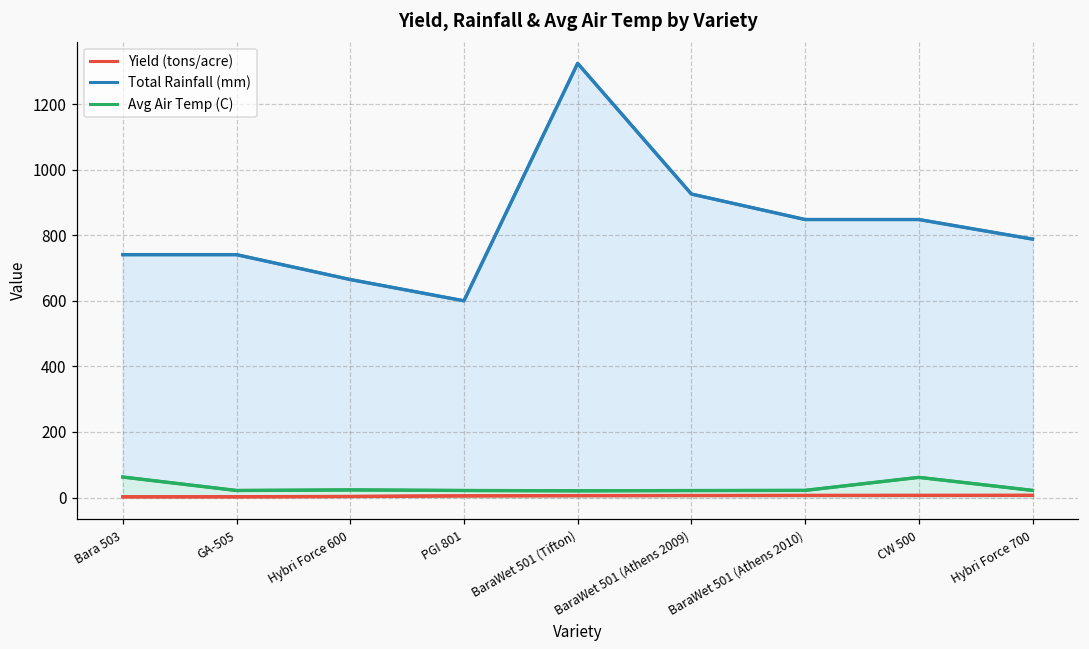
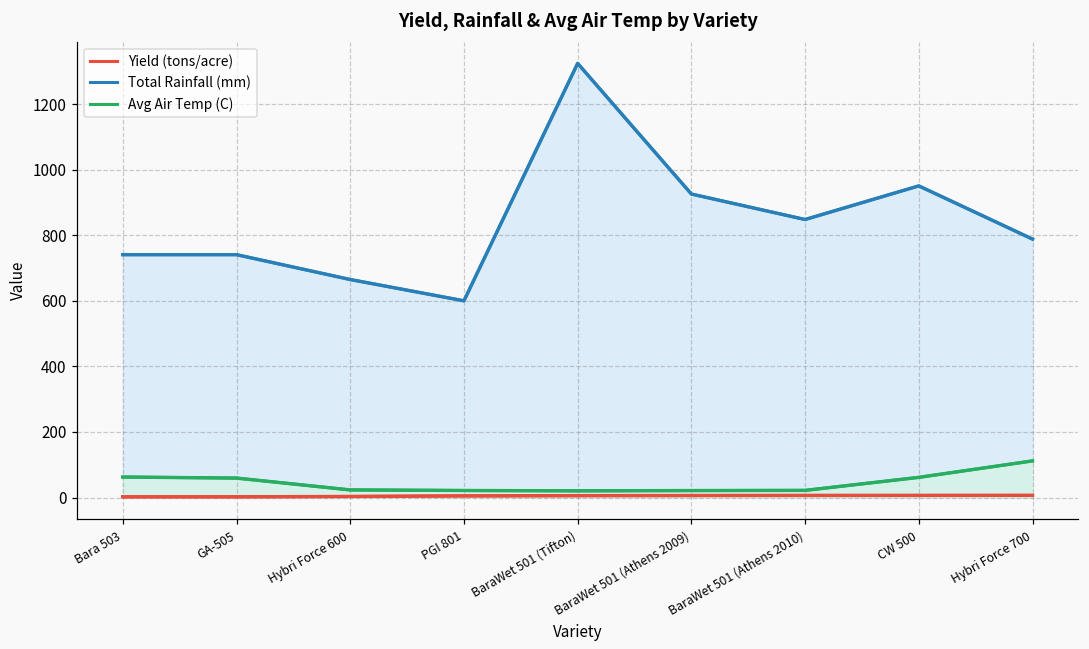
  {
    "Yield (tons/acre)": {
      "Bara 503": 0,
      "GA-505": 0,
      "Hybri Force 600": 0,
      "PGI 801": 10,
      "BaraWet 501 (Tifton)": 10,
      "BaraWet 501 (Athens 2009)": 10,
      "BaraWet 501 (Athens 2010)": 10,
      "CW 500": 10,
      "Hybri Force 700": 10
    },
    "Total Rainfall (mm)": {
      "Bara 503": 740,
      "GA-505": 740,
      "Hybri Force 600": 660,
      "PGI 801": 600,
      "BaraWet 501 (Tifton)": 1320,
      "BaraWet 501 (Athens 2009)": 930,
      "BaraWet 501 (Athens 2010)": 850,
-     "CW 500": 850,
+     "CW 500": 950,
      "Hybri Force 700": 790
    },
    "Avg Air Temp (C)": {
      "Bara 503": 60,
-     "GA-505": 20,
+     "GA-505": 60,
      "Hybri Force 600": 20,
      "PGI 801": 20,
      "BaraWet 501 (Tifton)": 20,
      "BaraWet 501 (Athens 2009)": 20,
      "BaraWet 501 (Athens 2010)": 20,
      "CW 500": 60,
-     "Hybri Force 700": 20
+     "Hybri Force 700": 110
    }
  }
